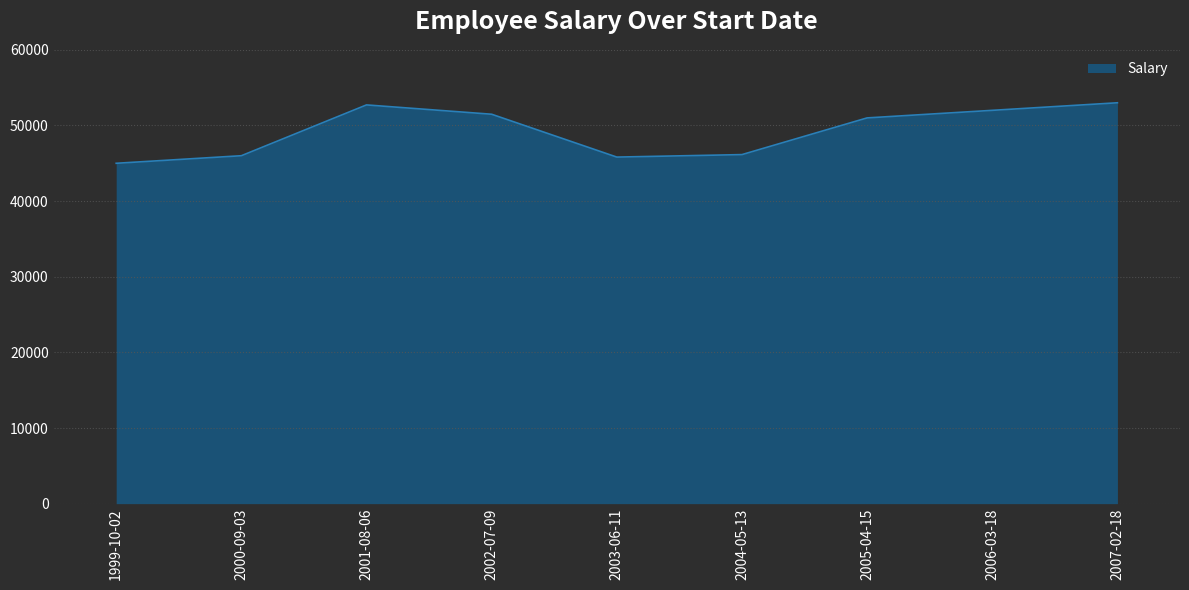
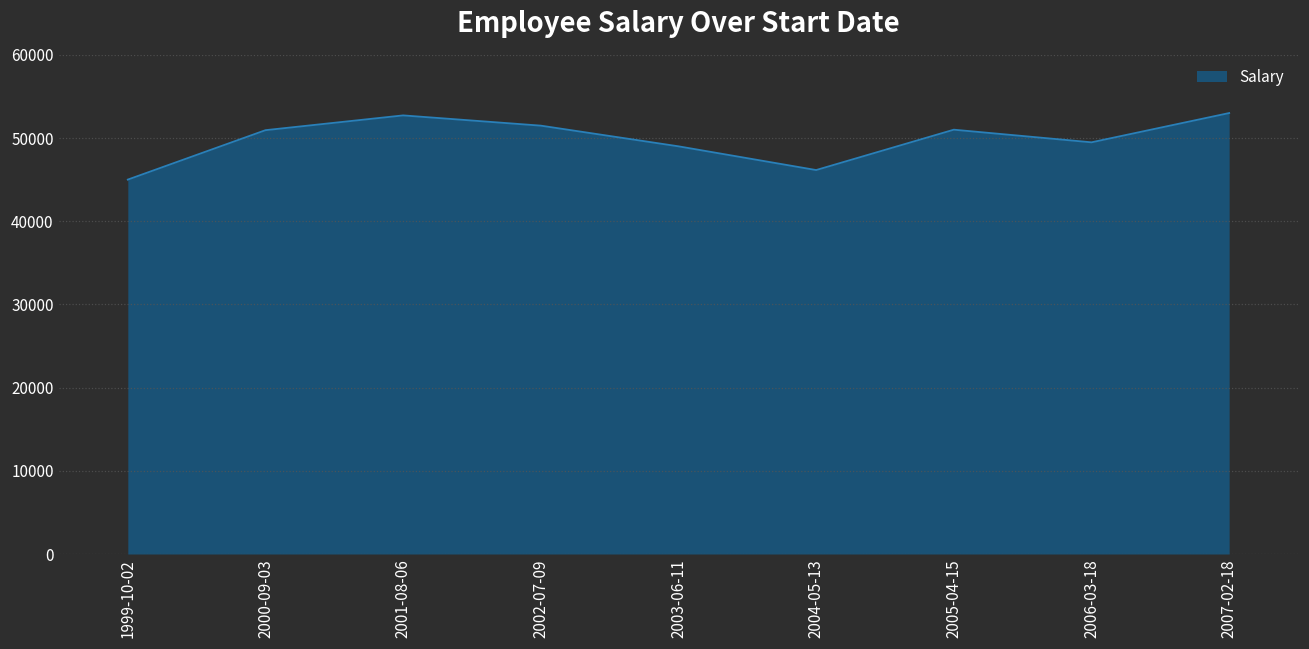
  {
    "1999-10-02": 45000,
-   "2000-09-03": 46000,
+   "2000-09-03": 51000,
    "2001-08-06": 53000,
    "2002-07-09": 51000,
-   "2003-06-11": 46000,
+   "2003-06-11": 49000,
    "2004-05-13": 46000,
    "2005-04-15": 51000,
-   "2006-03-18": 52000,
+   "2006-03-18": 49000,
    "2007-02-18": 53000
  }
